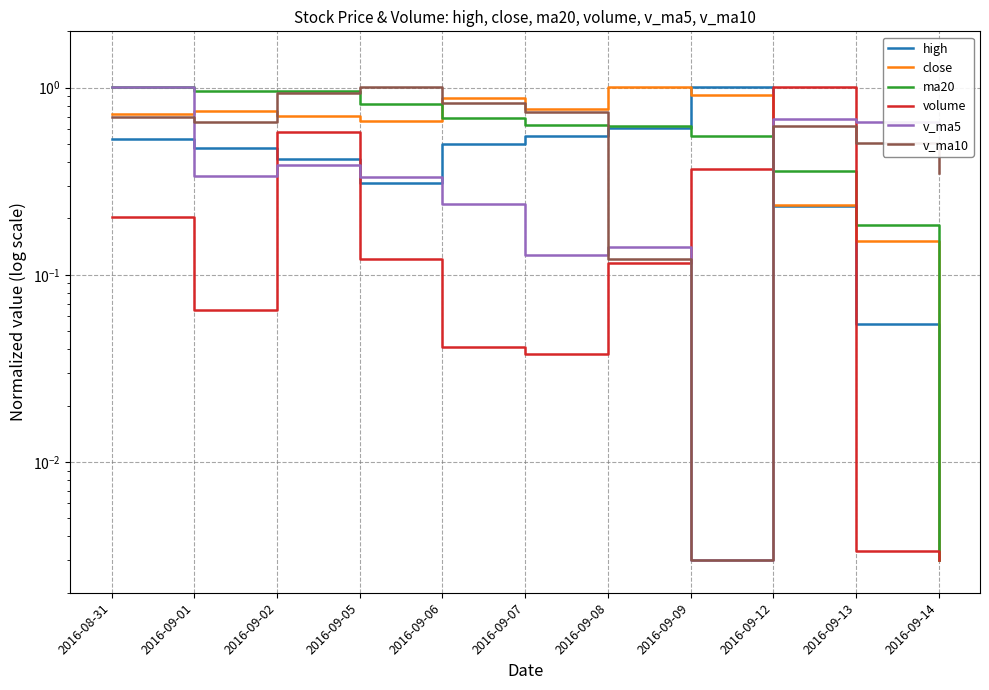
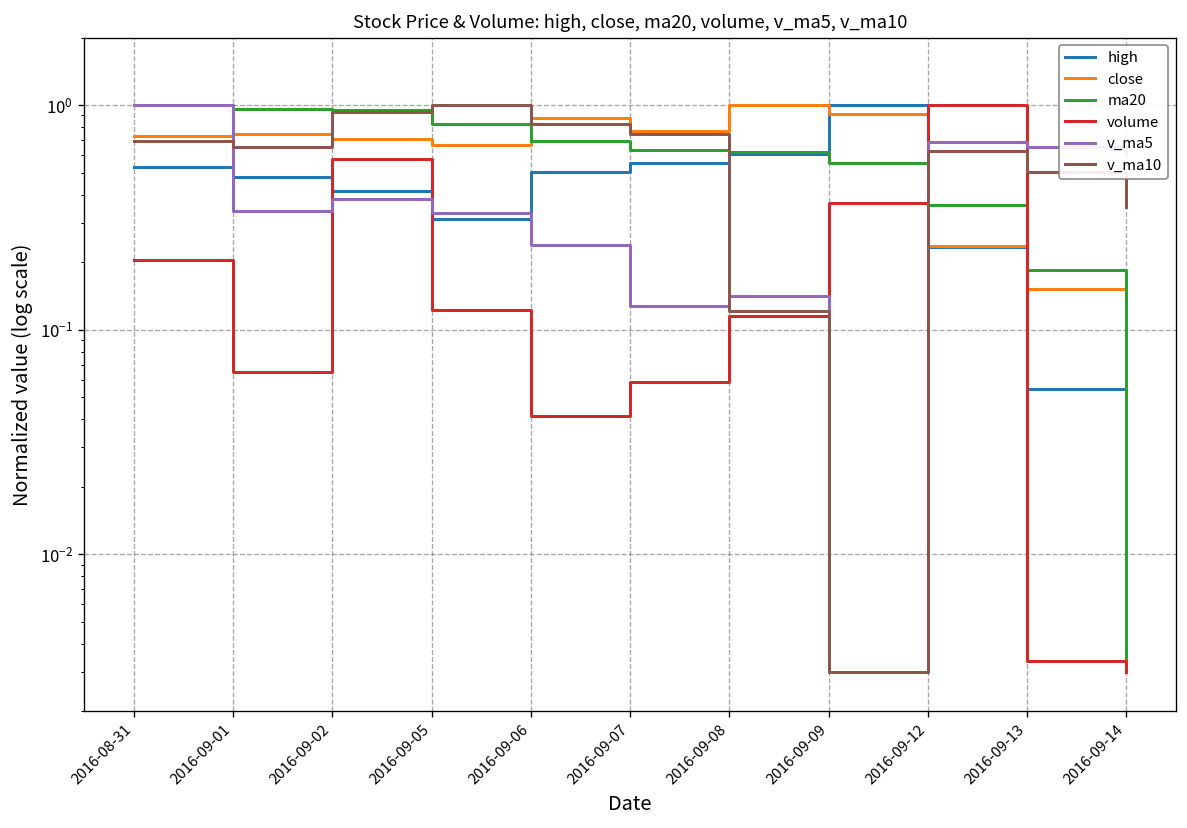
  {
    "high": {
      "2016-08-31": 0.53,
      "2016-09-01": 0.48,
      "2016-09-02": 0.41,
      "2016-09-05": 0.31,
      "2016-09-06": 0.50,
      "2016-09-07": 0.55,
      "2016-09-09": 1.0,
      "2016-09-13": 0.054
    },
    "close": {
      "2016-08-31": 0.73,
      "2016-09-01": 0.75,
      "2016-09-02": 0.71,
      "2016-09-05": 0.66,
      "2016-09-06": 0.9,
      "2016-09-07": 0.77,
      "2016-09-08": 1.0,
      "2016-09-09": 0.9,
      "2016-09-13": 0.15
    },
    "ma20": {
      "2016-09-01": 1.0,
      "2016-09-05": 0.8,
      "2016-09-06": 0.69,
      "2016-09-07": 0.63,
      "2016-09-09": 0.55,
      "2016-09-12": 0.36,
      "2016-09-13": 0.18
    },
    "volume": {
      "2016-08-31": 0.20,
      "2016-09-01": 0.065,
      "2016-09-02": 0.58,
      "2016-09-05": 0.12,
      "2016-09-06": 0.041,
-     "2016-09-07": 0.038,
+     "2016-09-07": 0.058,
      "2016-09-08": 0.12,
      "2016-09-09": 0.37,
      "2016-09-12": 1.0,
      "2016-09-13": 0.0034
    },
    "v_ma5": {
      "2016-09-01": 0.34,
      "2016-09-02": 0.38,
      "2016-09-05": 0.33,
      "2016-09-06": 0.24,
      "2016-09-07": 0.13,
      "2016-09-08": 0.14,
      "2016-09-12": 0.68,
      "2016-09-13": 0.65
    },
    "v_ma10": {
      "2016-08-31": 0.69,
      "2016-09-01": 0.65,
      "2016-09-05": 1.0,
      "2016-09-06": 0.8,
      "2016-09-07": 0.74,
      "2016-09-08": 0.12,
      "2016-09-12": 0.63,
      "2016-09-13": 0.51,
      "2016-09-14": 0.35
    }
  }
